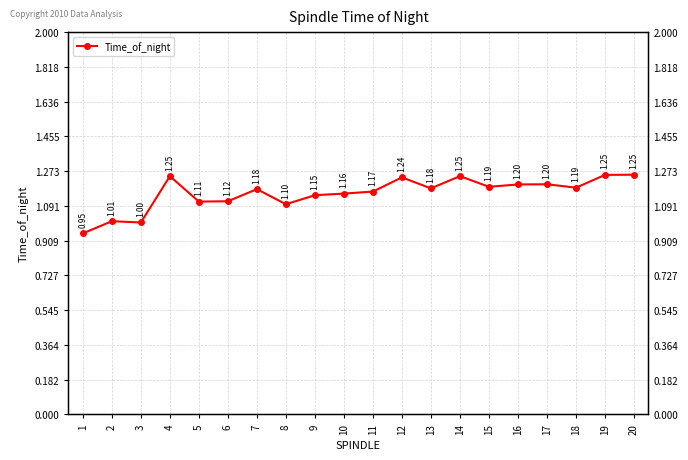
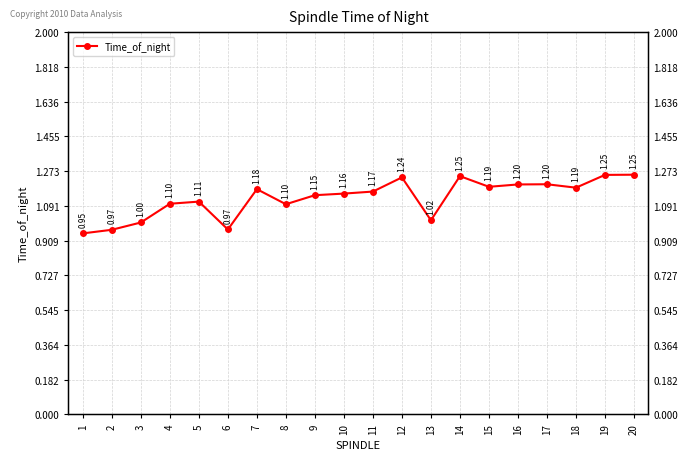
  {
    "1": 0.95,
-   "2": 1.01,
+   "2": 0.97,
    "3": 1.00,
-   "4": 1.25,
+   "4": 1.10,
    "5": 1.11,
-   "6": 1.12,
+   "6": 0.97,
    "7": 1.18,
    "8": 1.10,
    "9": 1.15,
    "10": 1.16,
    "11": 1.17,
    "12": 1.24,
-   "13": 1.18,
+   "13": 1.02,
    "14": 1.25,
    "15": 1.19,
    "16": 1.20,
    "17": 1.20,
    "18": 1.19,
    "19": 1.25,
    "20": 1.25
  }
